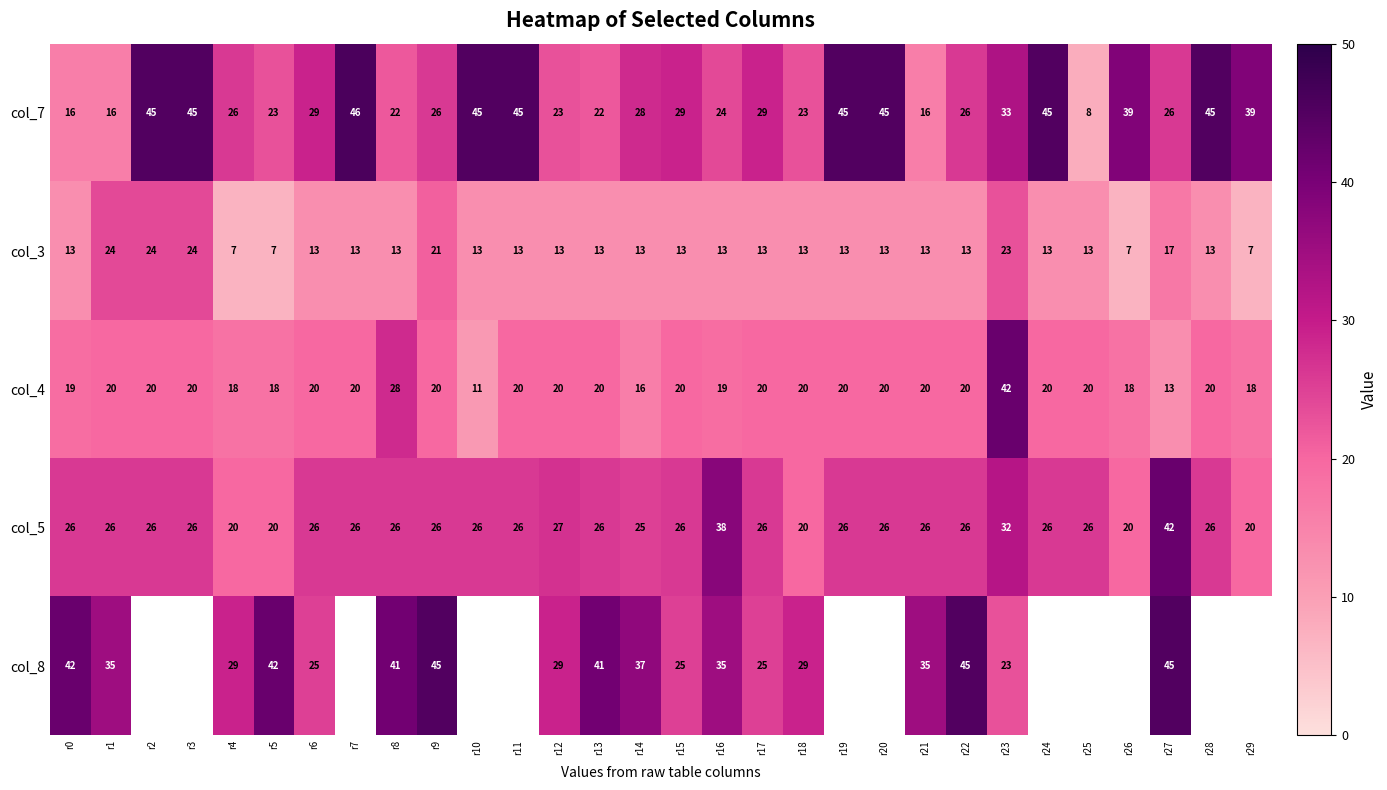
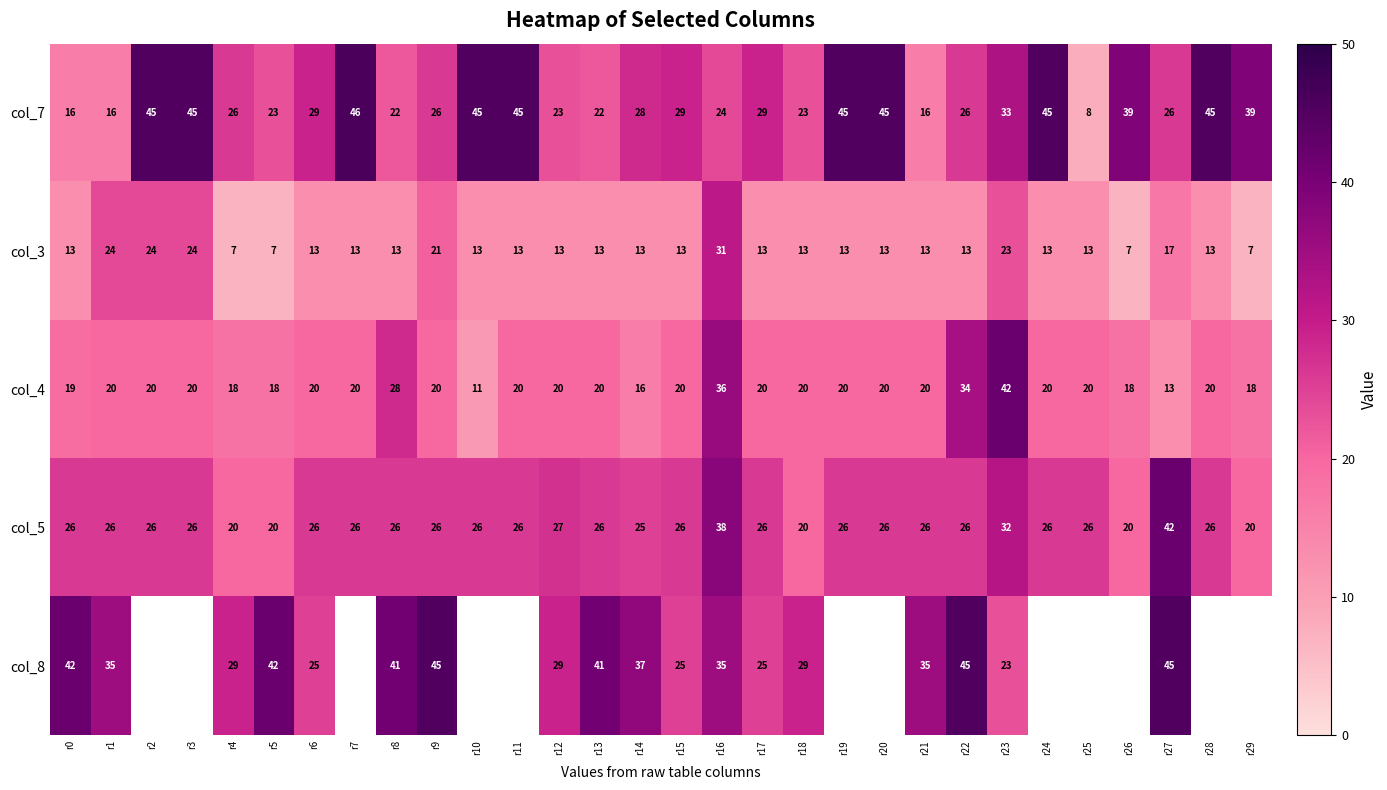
  {
    "col_7": {
      "r0": 16,
      "r1": 16,
      "r2": 45,
      "r3": 45,
      "r4": 26,
      "r5": 23,
      "r6": 29,
      "r7": 46,
      "r8": 22,
      "r9": 26,
      "r10": 45,
      "r11": 45,
      "r12": 23,
      "r13": 22,
      "r14": 28,
      "r15": 29,
      "r16": 24,
      "r17": 29,
      "r18": 23,
      "r19": 45,
      "r20": 45,
      "r21": 16,
      "r22": 26,
      "r23": 33,
      "r24": 45,
      "r25": 8,
      "r26": 39,
      "r27": 26,
      "r28": 45,
      "r29": 39
    },
    "col_3": {
      "r0": 13,
      "r1": 24,
      "r2": 24,
      "r3": 24,
      "r4": 7,
      "r5": 7,
      "r6": 13,
      "r7": 13,
      "r8": 13,
      "r9": 21,
      "r10": 13,
      "r11": 13,
      "r12": 13,
      "r13": 13,
      "r14": 13,
      "r15": 13,
-     "r16": 13,
+     "r16": 31,
      "r17": 13,
      "r18": 13,
      "r19": 13,
      "r20": 13,
      "r21": 13,
      "r22": 13,
      "r23": 23,
      "r24": 13,
      "r25": 13,
      "r26": 7,
      "r27": 17,
      "r28": 13,
      "r29": 7
    },
    "col_4": {
      "r0": 19,
      "r1": 20,
      "r2": 20,
      "r3": 20,
      "r4": 18,
      "r5": 18,
      "r6": 20,
      "r7": 20,
      "r8": 28,
      "r9": 20,
      "r10": 11,
      "r11": 20,
      "r12": 20,
      "r13": 20,
      "r14": 16,
      "r15": 20,
-     "r16": 19,
+     "r16": 36,
      "r17": 20,
      "r18": 20,
      "r19": 20,
      "r20": 20,
      "r21": 20,
-     "r22": 20,
+     "r22": 34,
      "r23": 42,
      "r24": 20,
      "r25": 20,
      "r26": 18,
      "r27": 13,
      "r28": 20,
      "r29": 18
    },
    "col_5": {
      "r0": 26,
      "r1": 26,
      "r2": 26,
      "r3": 26,
      "r4": 20,
      "r5": 20,
      "r6": 26,
      "r7": 26,
      "r8": 26,
      "r9": 26,
      "r10": 26,
      "r11": 26,
      "r12": 27,
      "r13": 26,
      "r14": 25,
      "r15": 26,
      "r16": 38,
      "r17": 26,
      "r18": 20,
      "r19": 26,
      "r20": 26,
      "r21": 26,
      "r22": 26,
      "r23": 32,
      "r24": 26,
      "r25": 26,
      "r26": 20,
      "r27": 42,
      "r28": 26,
      "r29": 20
    },
    "col_8": {
      "r0": 42,
      "r1": 35,
      "r4": 29,
      "r5": 42,
      "r6": 25,
      "r8": 41,
      "r9": 45,
      "r12": 29,
      "r13": 41,
      "r14": 37,
      "r15": 25,
      "r16": 35,
      "r17": 25,
      "r18": 29,
      "r21": 35,
      "r22": 45,
      "r23": 23,
      "r27": 45
    }
  }
